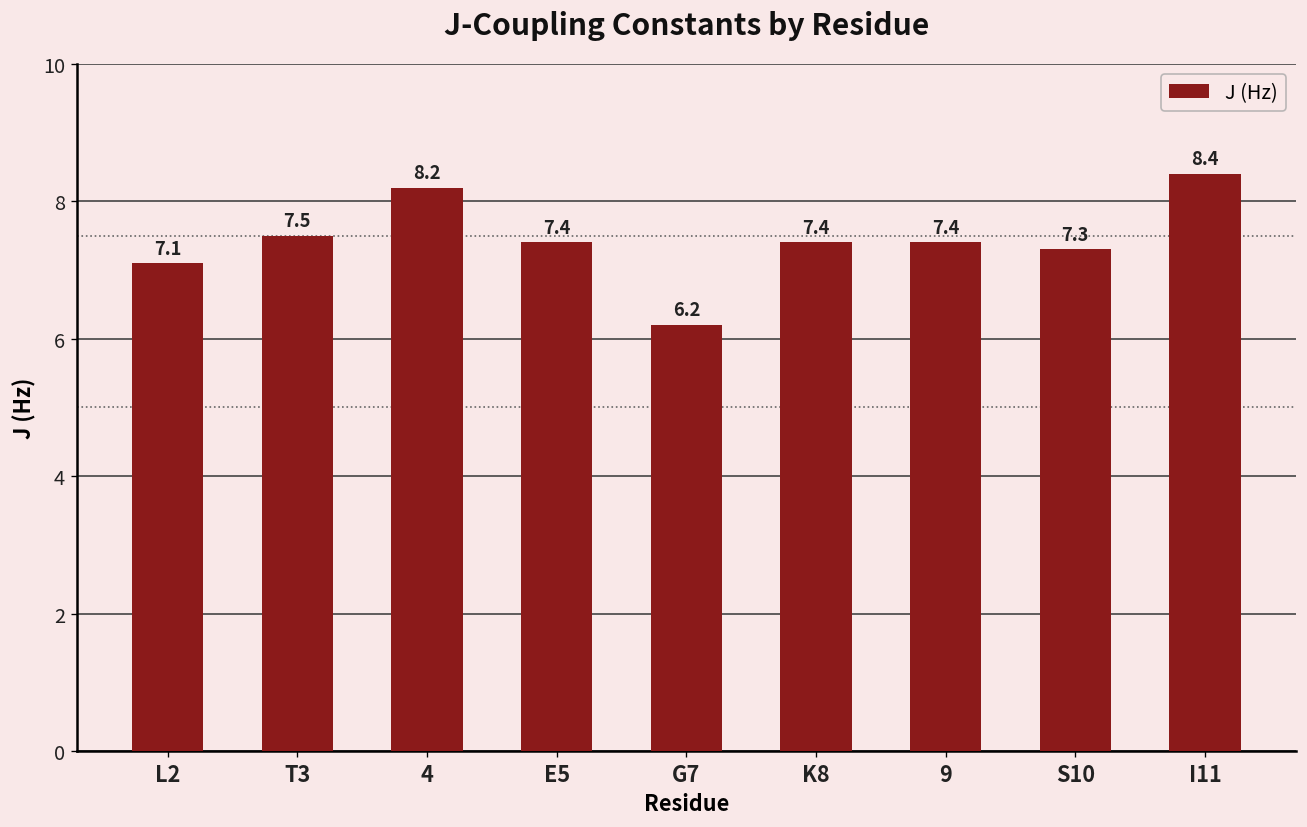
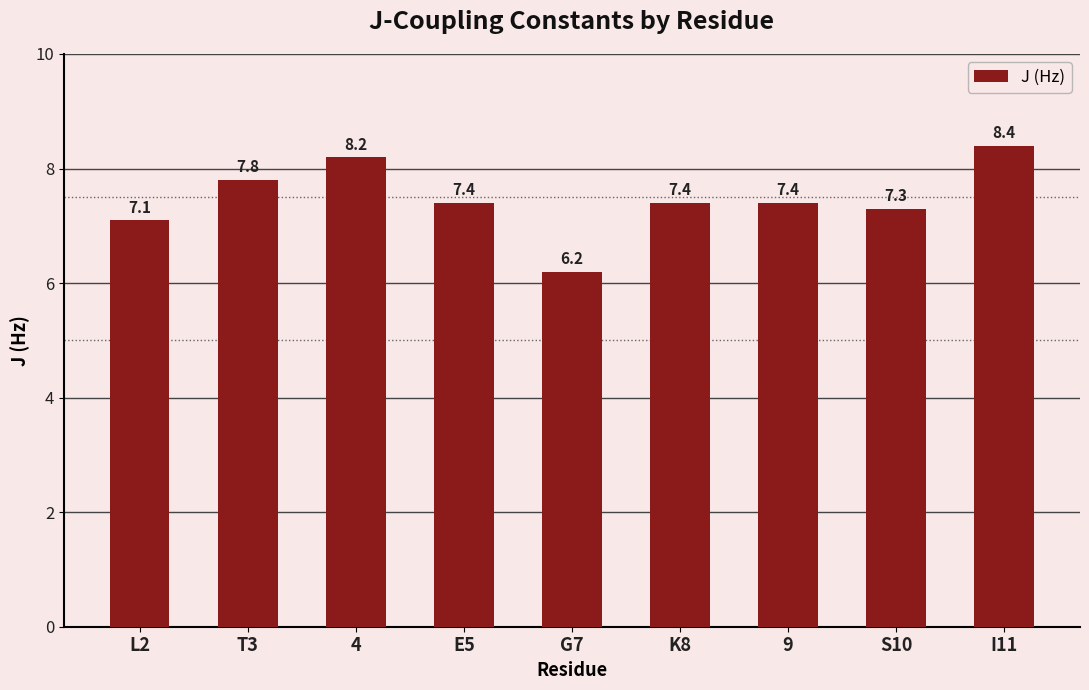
  {
    "L2": 7.1,
-   "T3": 7.5,
+   "T3": 7.8,
    "4": 8.2,
    "E5": 7.4,
    "G7": 6.2,
    "K8": 7.4,
    "9": 7.4,
    "S10": 7.3,
    "I11": 8.4
  }
